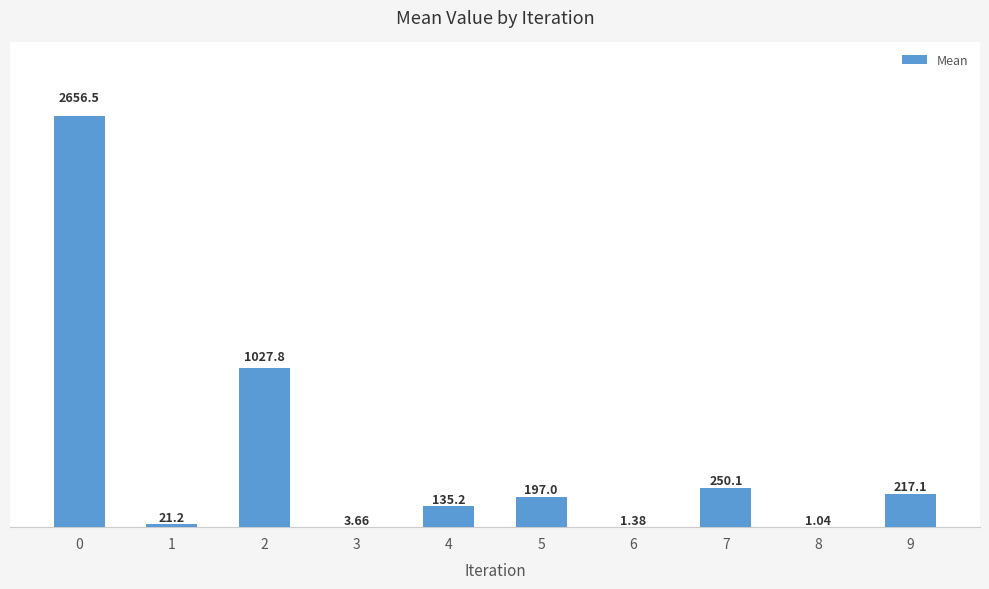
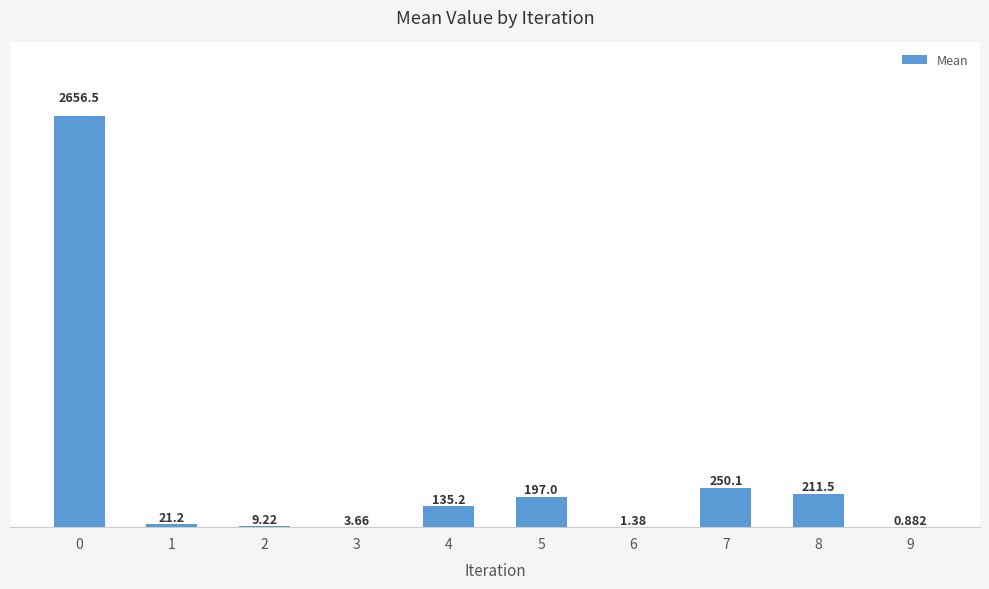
  {
    "0": 2656.5,
    "1": 21.2,
-   "2": 1027.8,
+   "2": 9.22,
    "3": 3.66,
    "4": 135.2,
    "5": 197.0,
    "6": 1.38,
    "7": 250.1,
-   "8": 1.04,
-   "9": 217.1
+   "8": 211.5,
+   "9": 0.882
  }
